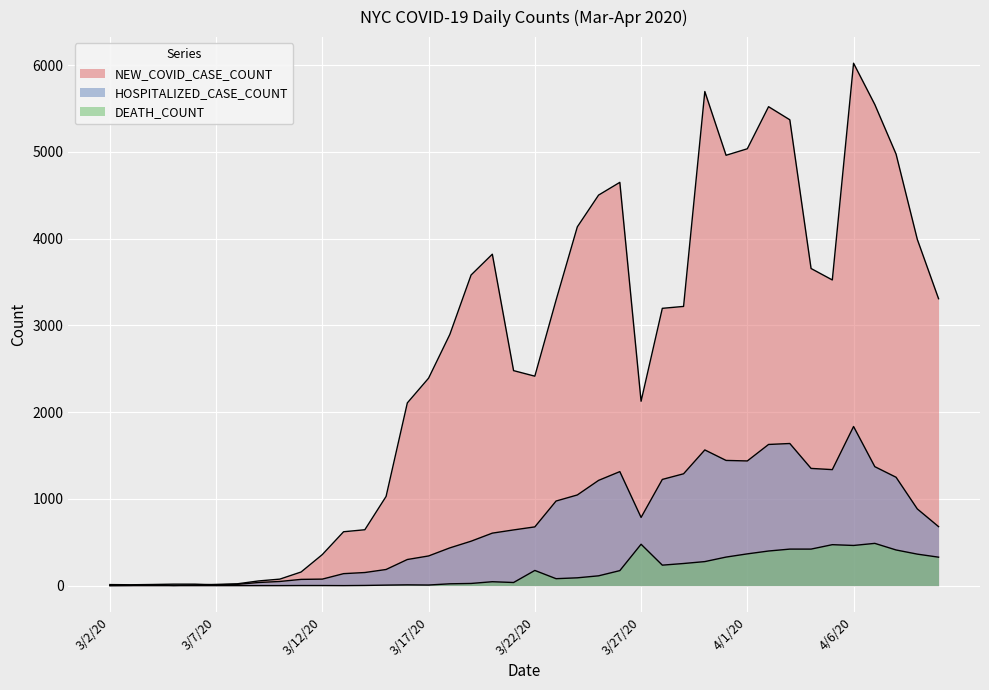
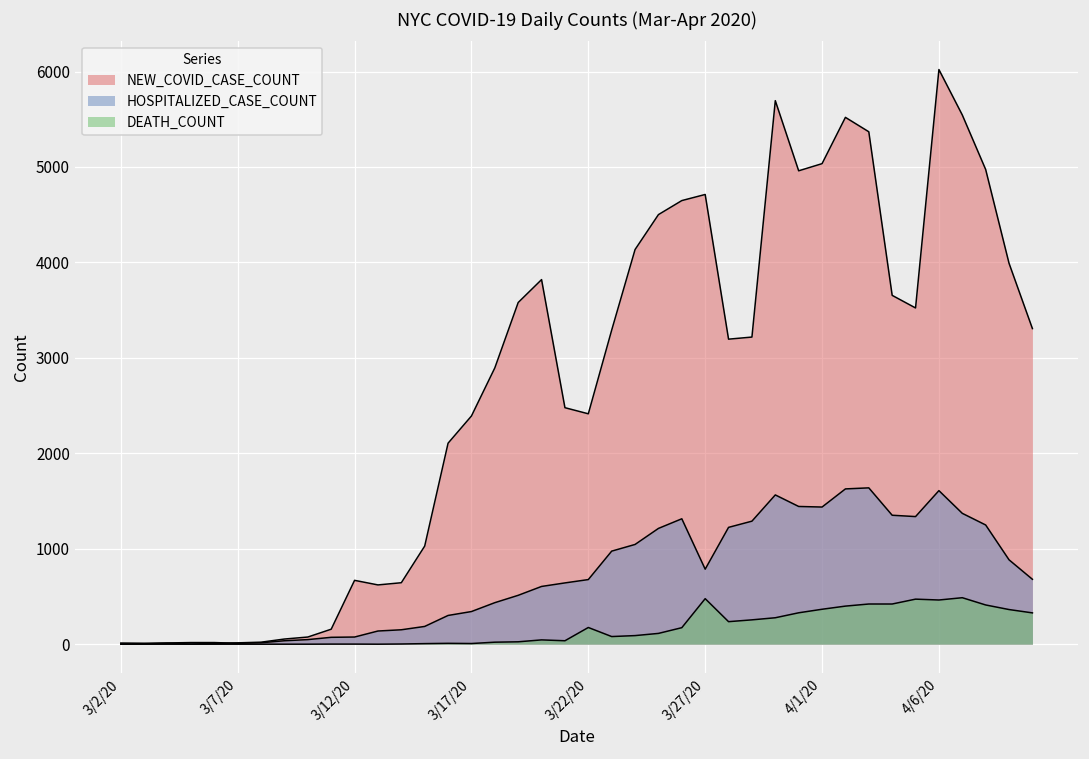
  {
    "NEW_COVID_CASE_COUNT": {
-     "3/12/20": 400,
+     "3/12/20": 700,
      "3/17/20": 2400,
      "3/22/20": 2400,
-     "3/27/20": 2100,
+     "3/27/20": 4700,
      "4/1/20": 5000,
      "4/6/20": 6000
    },
    "HOSPITALIZED_CASE_COUNT": {
      "3/12/20": 100,
      "3/17/20": 300,
      "3/22/20": 700,
      "3/27/20": 800,
      "4/1/20": 1400,
-     "4/6/20": 1800
+     "4/6/20": 1600
    },
    "DEATH_COUNT": {
      "3/12/20": 0,
      "3/17/20": 0,
      "3/22/20": 200,
      "3/27/20": 500,
      "4/1/20": 400,
      "4/6/20": 500
    }
  }
